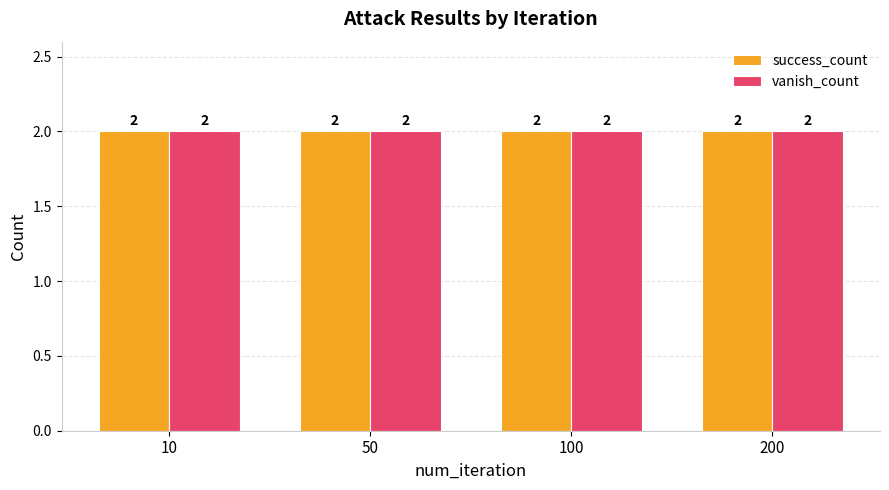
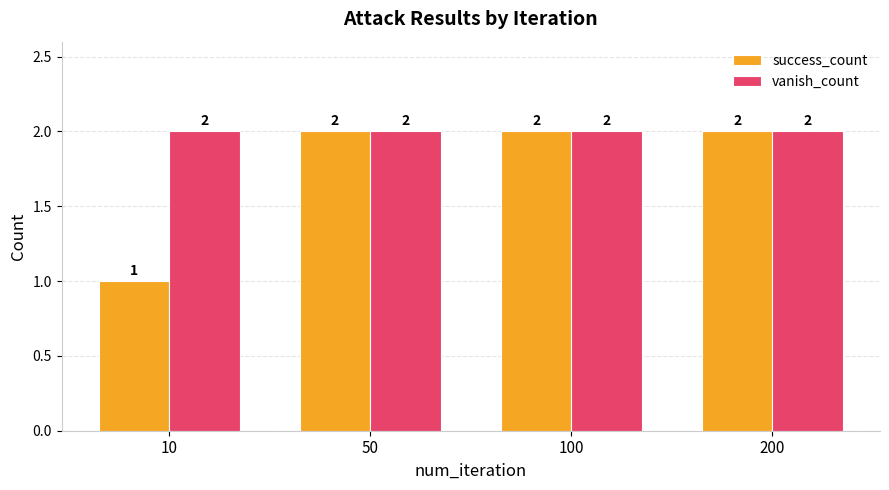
  {
    "success_count": {
-     "10": 2,
+     "10": 1,
      "50": 2,
      "100": 2,
      "200": 2
    },
    "vanish_count": {
      "10": 2,
      "50": 2,
      "100": 2,
      "200": 2
    }
  }
